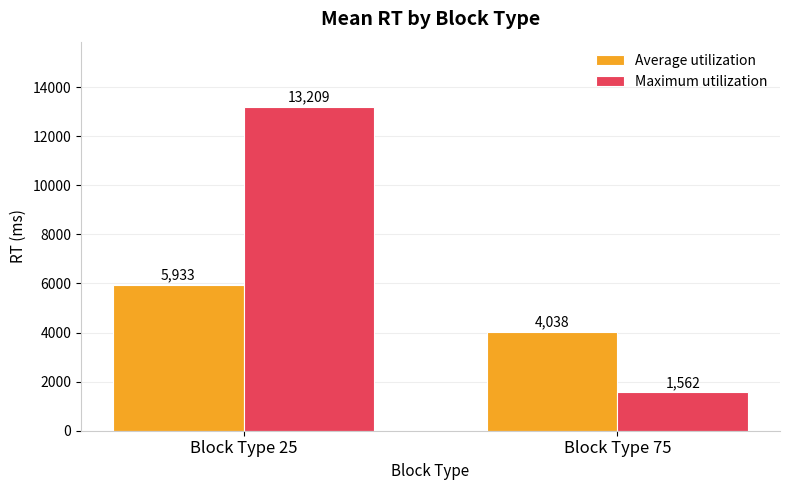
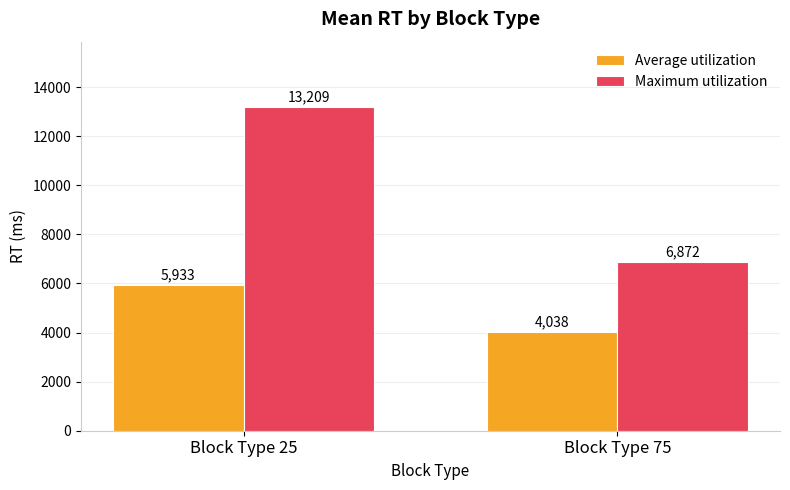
  {
    "Average utilization": {
      "Block Type 25": "5,933",
      "Block Type 75": "4,038"
    },
    "Maximum utilization": {
      "Block Type 25": "13,209",
-     "Block Type 75": "1,562"
+     "Block Type 75": "6,872"
    }
  }
